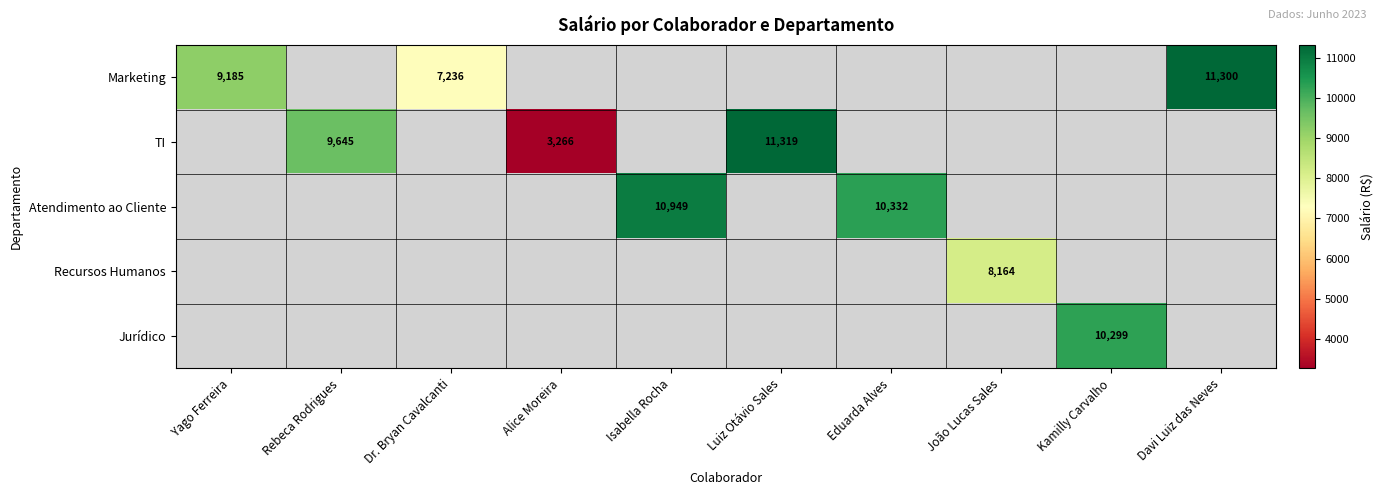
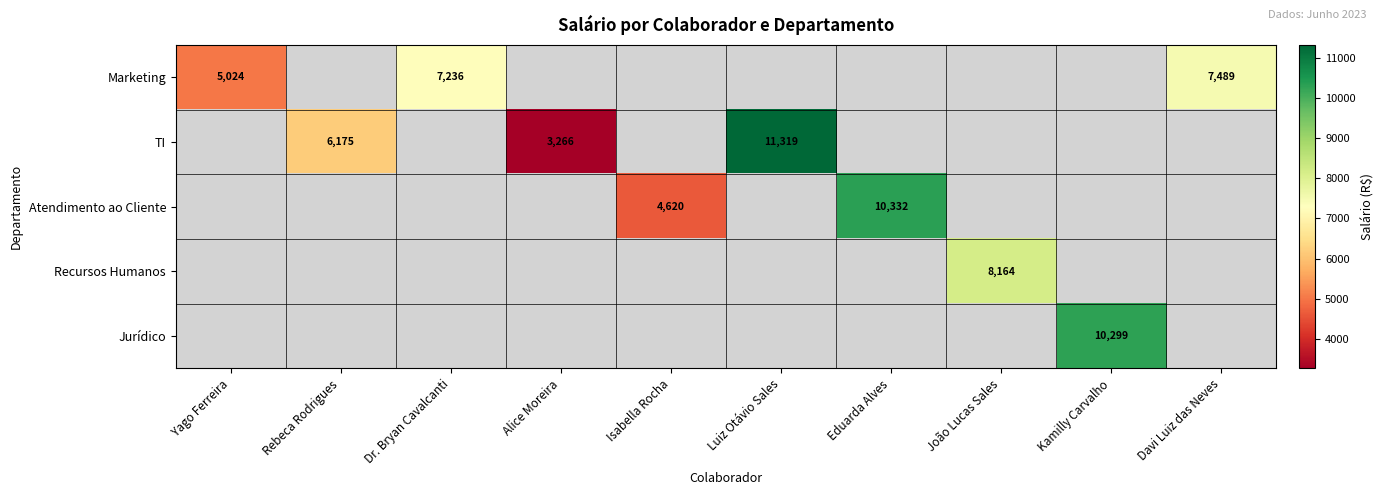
  {
    "Marketing": {
-     "Yago Ferreira": "9,185",
+     "Yago Ferreira": "5,024",
      "Dr. Bryan Cavalcanti": "7,236",
-     "Davi Luiz das Neves": "11,300"
+     "Davi Luiz das Neves": "7,489"
    },
    "TI": {
-     "Rebeca Rodrigues": "9,645",
+     "Rebeca Rodrigues": "6,175",
      "Alice Moreira": "3,266",
      "Luiz Otávio Sales": "11,319"
    },
    "Atendimento ao Cliente": {
-     "Isabella Rocha": "10,949",
+     "Isabella Rocha": "4,620",
      "Eduarda Alves": "10,332"
    },
    "Recursos Humanos": {
      "João Lucas Sales": "8,164"
    },
    "Jurídico": {
      "Kamilly Carvalho": "10,299"
    }
  }
